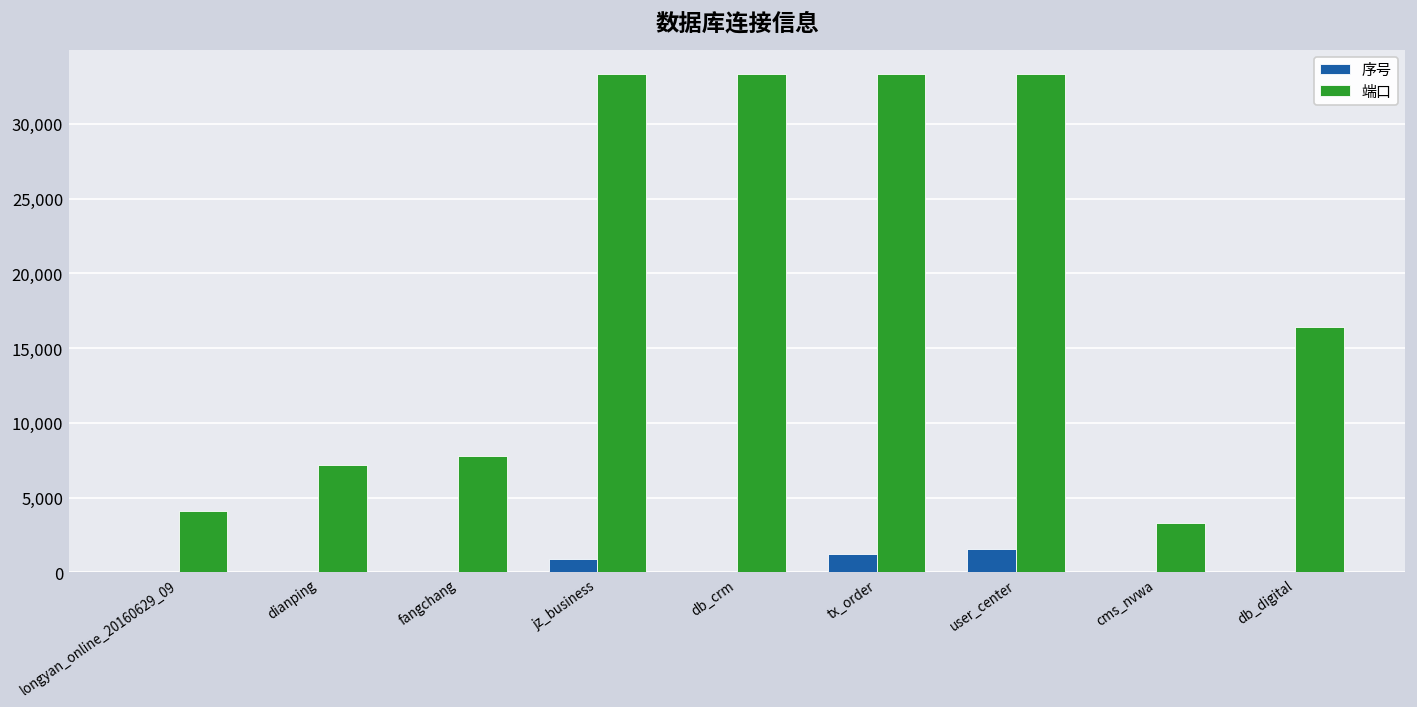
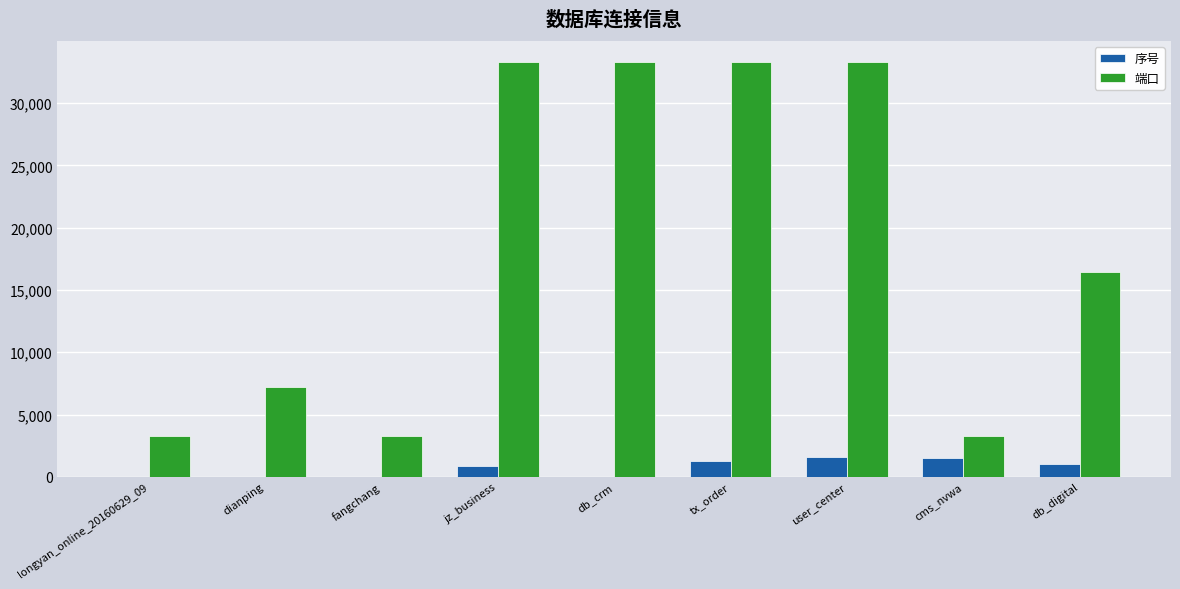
  {
    "序号": {
      "jz_business": "900",
      "tx_order": "1,200",
      "user_center": "1,600",
-     "cms_nvwa": "0",
-     "db_digital": "0"
+     "cms_nvwa": "1,500",
+     "db_digital": "1,000"
    },
    "端口": {
-     "longyan_online_20160629_09": "4,100",
+     "longyan_online_20160629_09": "3,300",
      "dianping": "7,200",
-     "fangchang": "7,800",
+     "fangchang": "3,300",
      "jz_business": "33,300",
      "db_crm": "33,300",
      "tx_order": "33,300",
      "user_center": "33,300",
      "cms_nvwa": "3,300",
      "db_digital": "16,400"
    }
  }
